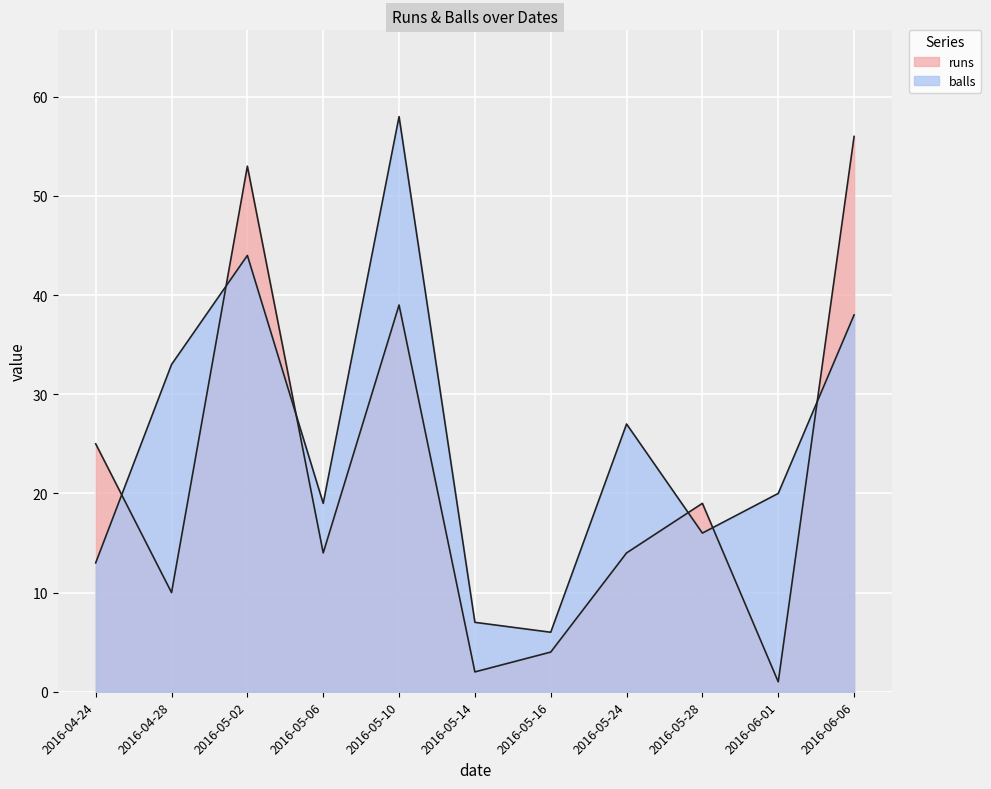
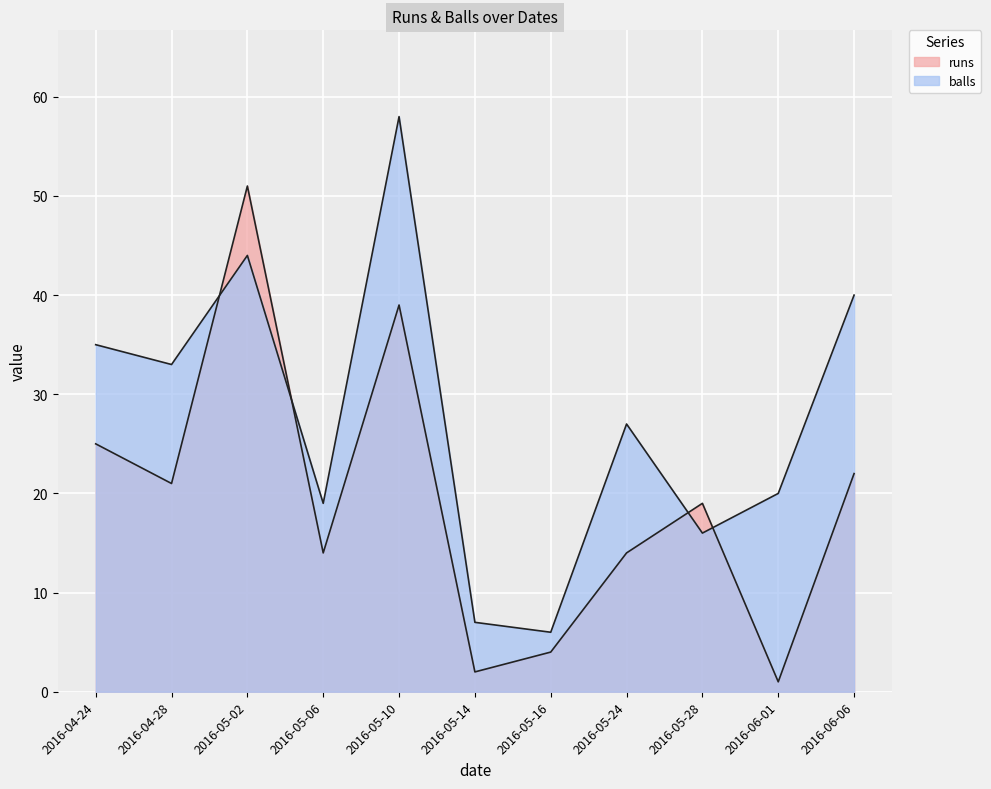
  {
    "runs": {
      "2016-04-24": 25,
-     "2016-04-28": 10,
-     "2016-05-02": 53,
+     "2016-04-28": 21,
+     "2016-05-02": 51,
      "2016-05-06": 14,
      "2016-05-10": 39,
      "2016-05-14": 2,
      "2016-05-16": 4,
      "2016-05-24": 14,
      "2016-05-28": 19,
      "2016-06-01": 1,
-     "2016-06-06": 56
+     "2016-06-06": 22
    },
    "balls": {
-     "2016-04-24": 13,
+     "2016-04-24": 35,
      "2016-04-28": 33,
      "2016-05-02": 44,
      "2016-05-06": 19,
      "2016-05-10": 58,
      "2016-05-14": 7,
      "2016-05-16": 6,
      "2016-05-24": 27,
      "2016-05-28": 16,
      "2016-06-01": 20,
-     "2016-06-06": 38
+     "2016-06-06": 40
    }
  }
